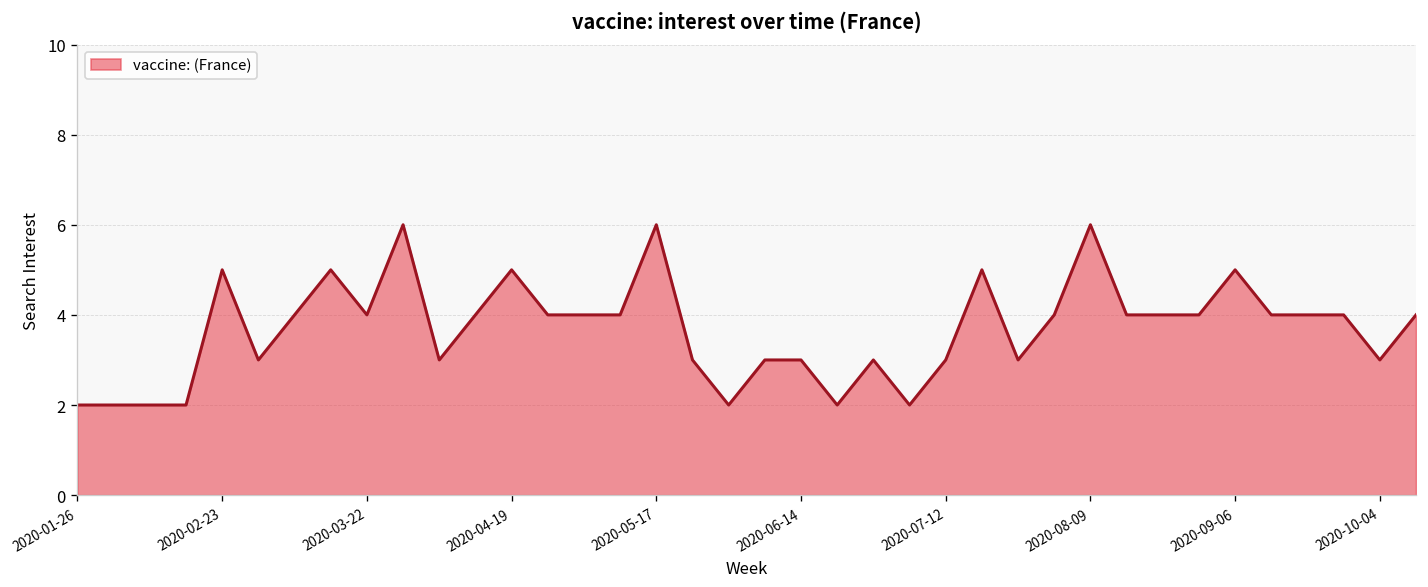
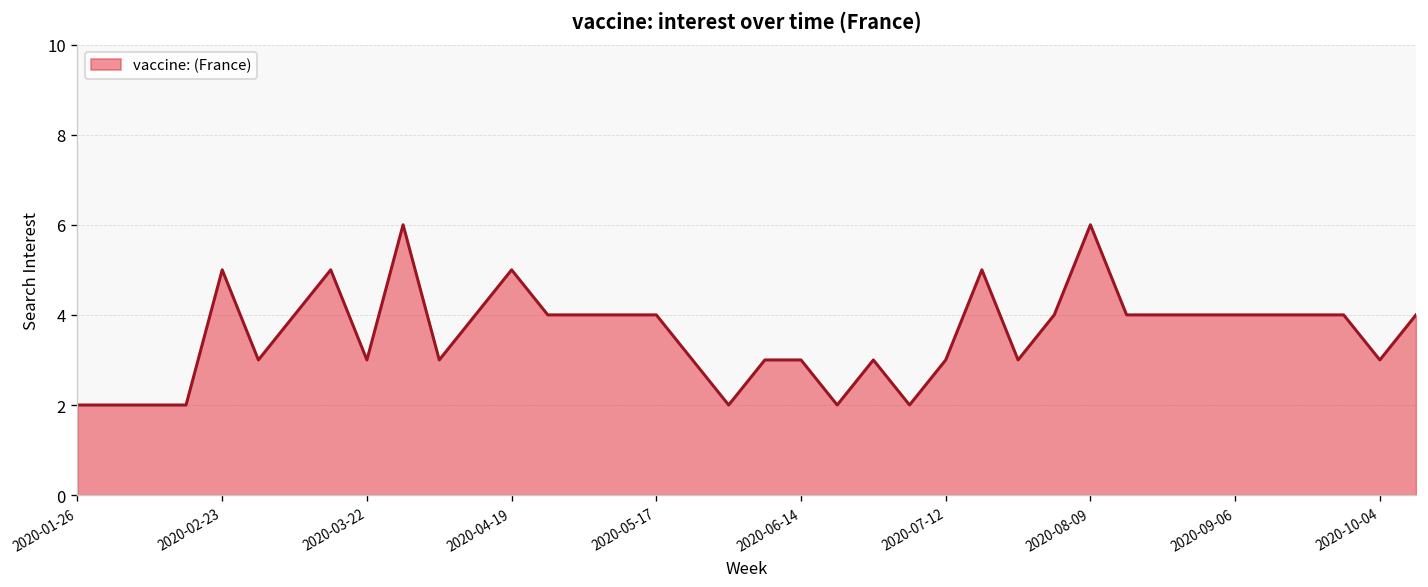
  {
    "2020-01-26": 2,
    "2020-02-23": 5,
-   "2020-03-22": 4,
+   "2020-03-22": 3,
    "2020-04-19": 5,
-   "2020-05-17": 6,
+   "2020-05-17": 4,
    "2020-06-14": 3,
    "2020-07-12": 3,
    "2020-08-09": 6,
-   "2020-09-06": 5,
+   "2020-09-06": 4,
    "2020-10-04": 3
  }
